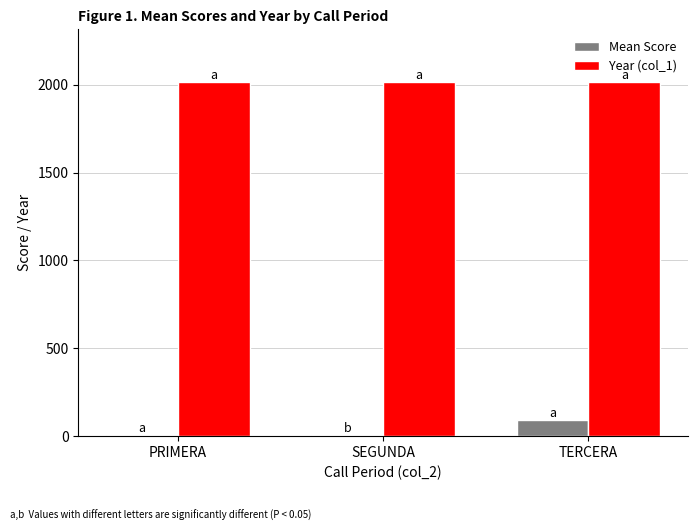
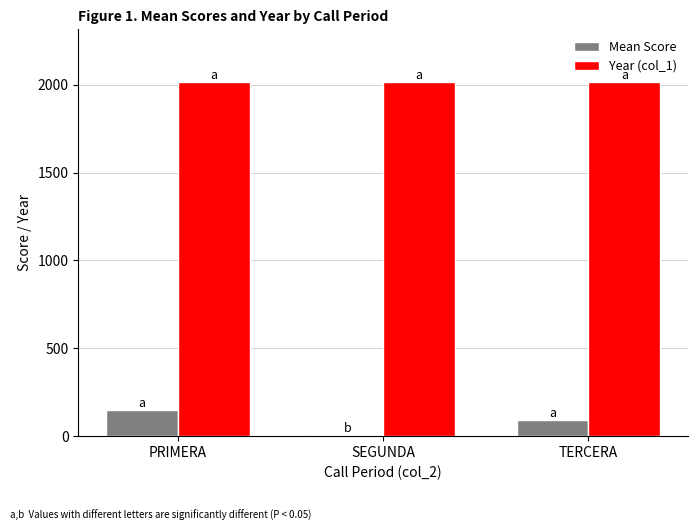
  {
    "Mean Score": {
-     "PRIMERA": 10,
+     "PRIMERA": 150,
      "TERCERA": 90
    }
  }
